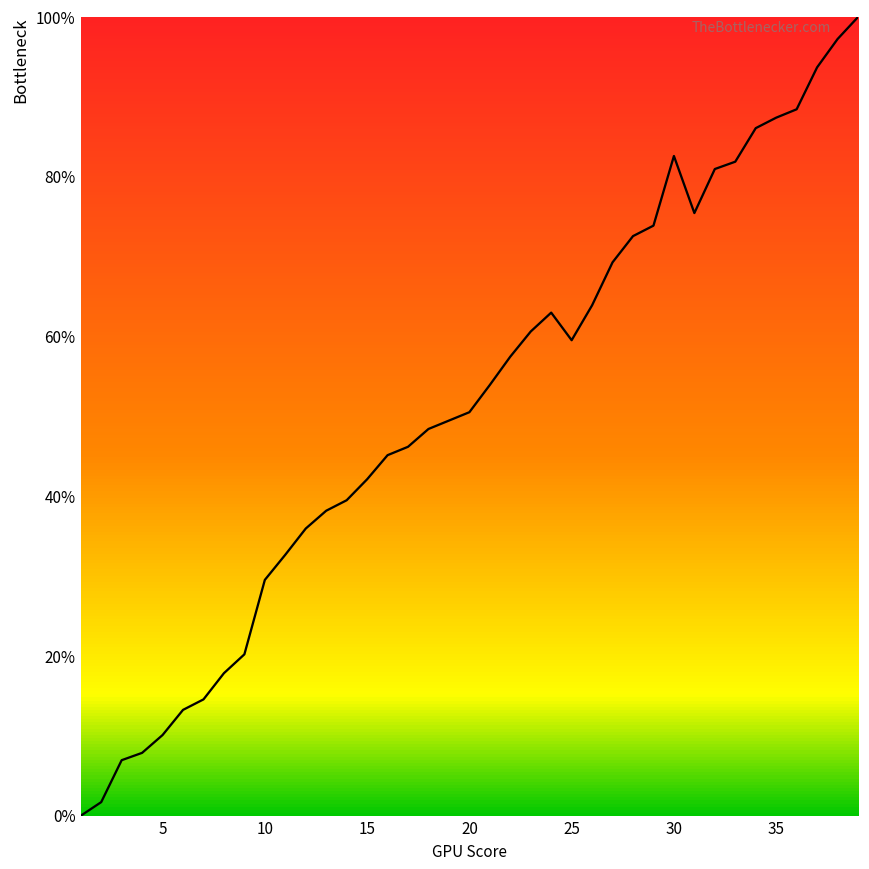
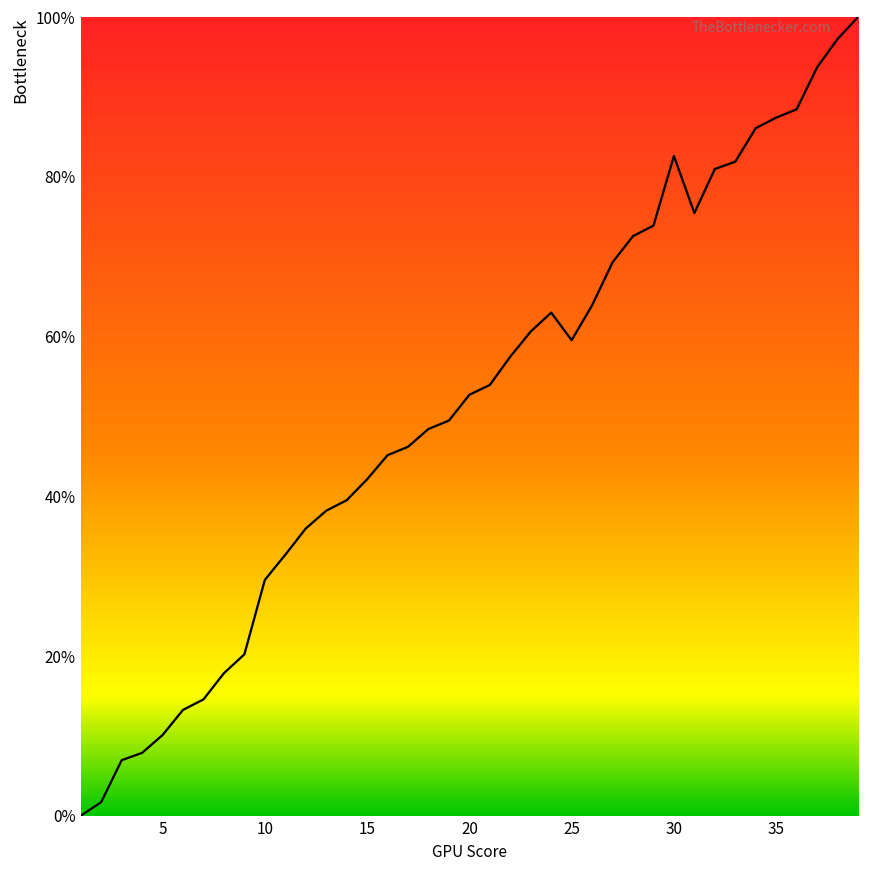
  {
    "5": "10%",
    "10": "30%",
    "15": "42%",
-   "20": "51%",
+   "20": "53%",
    "25": "60%",
    "30": "83%",
    "35": "87%"
  }
